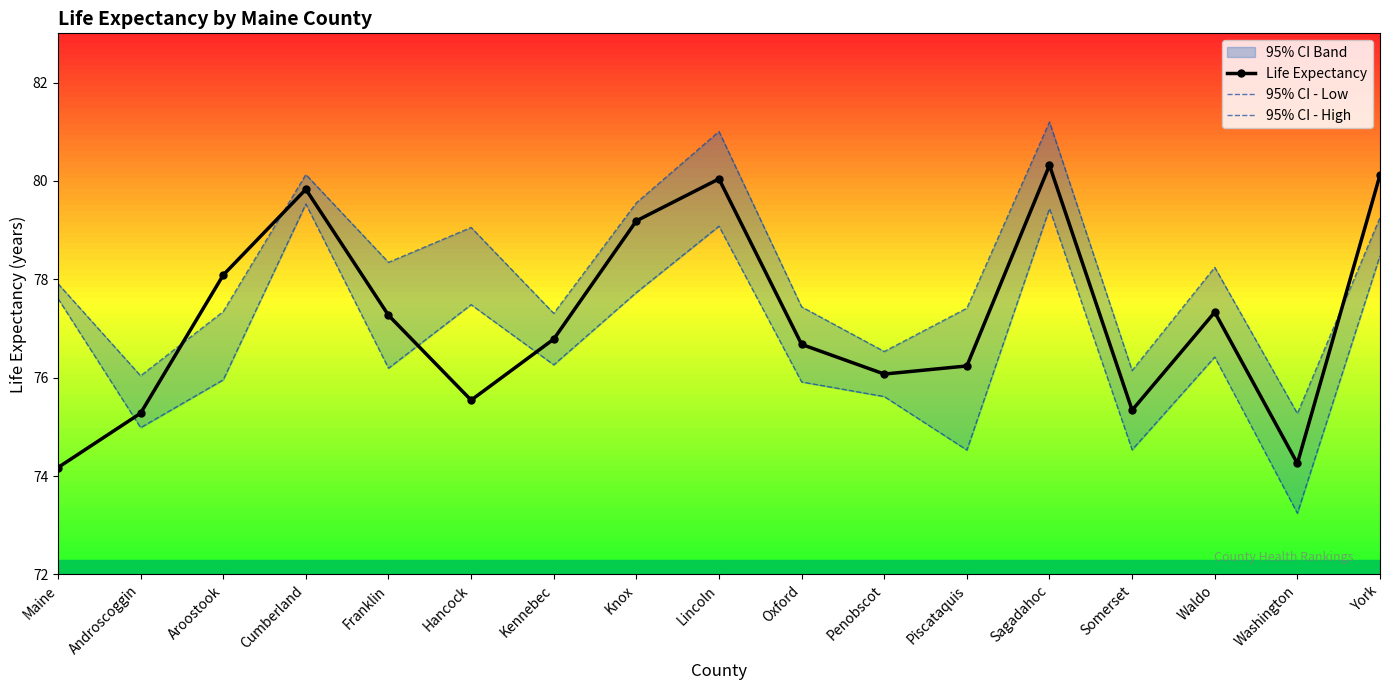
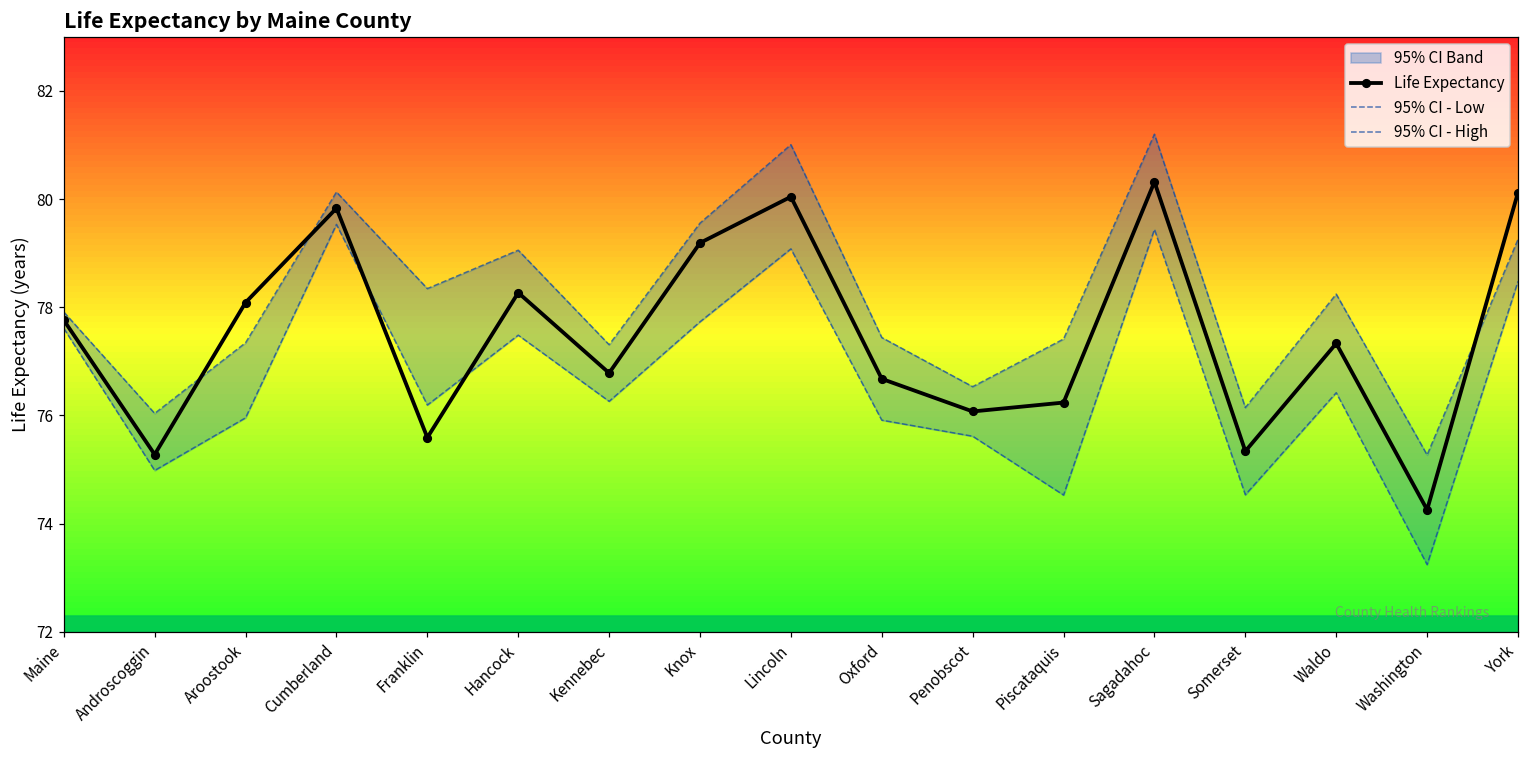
  {
    "Life Expectancy": {
-     "Maine": 74.2,
+     "Maine": 77.8,
      "Androscoggin": 75.3,
      "Aroostook": 78.1,
      "Cumberland": 79.8,
-     "Franklin": 77.3,
-     "Hancock": 75.5,
+     "Franklin": 75.6,
+     "Hancock": 78.3,
      "Kennebec": 76.8,
      "Knox": 79.2,
      "Lincoln": 80.0,
      "Oxford": 76.7,
      "Penobscot": 76.1,
      "Piscataquis": 76.2,
      "Sagadahoc": 80.3,
      "Somerset": 75.3,
      "Waldo": 77.3,
      "Washington": 74.3,
      "York": 80.1
    }
  }
